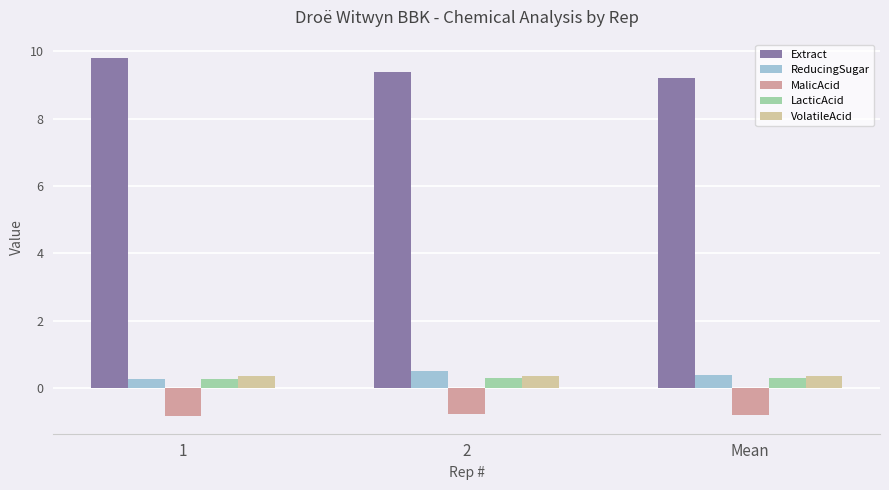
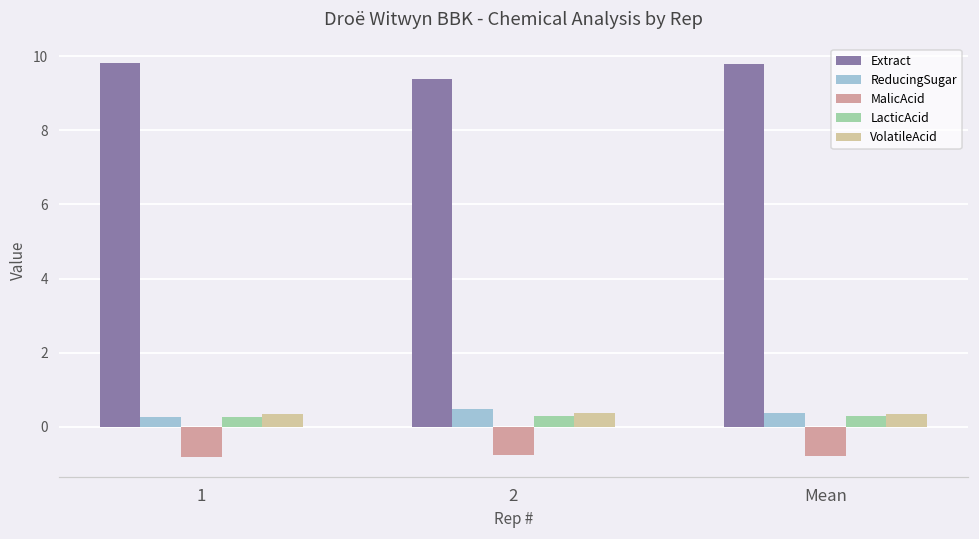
  {
    "Extract": {
      "1": 9.8,
      "2": 9.4,
-     "Mean": 9.2
+     "Mean": 9.8
    }
  }
